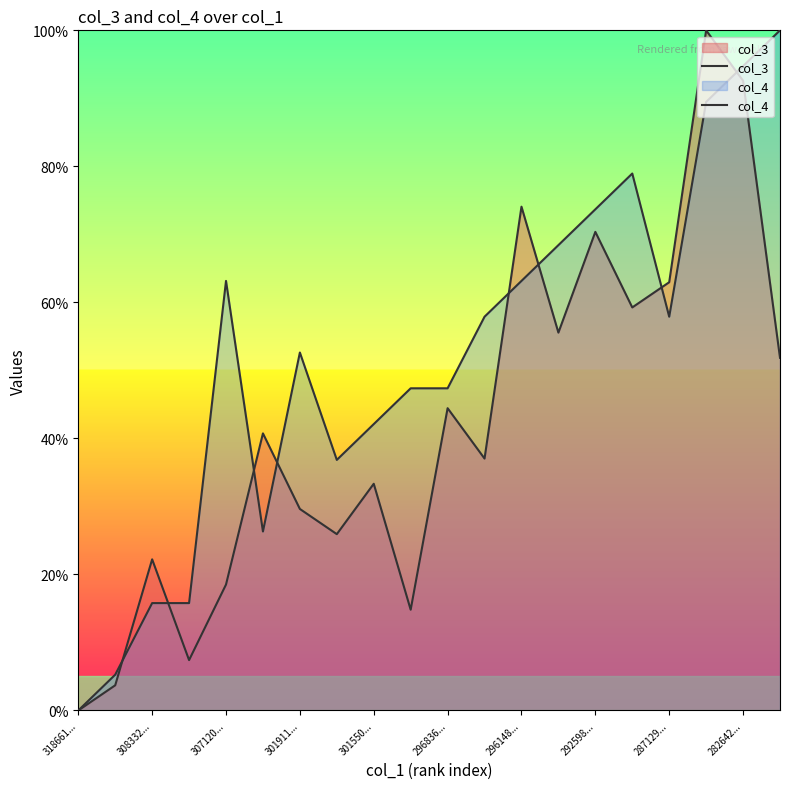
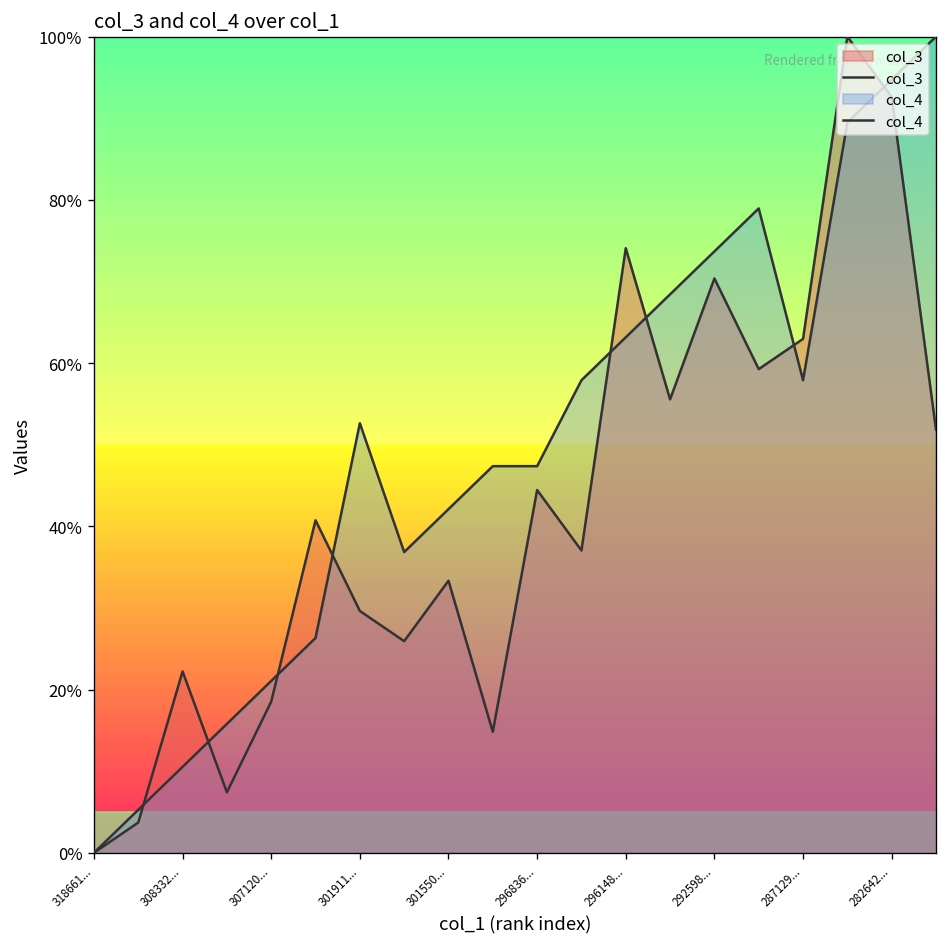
  {
    "col_4": {
-     "308332...": "16%",
-     "307120...": "63%",
+     "308332...": "11%",
+     "307120...": "21%",
      "301911...": "53%",
      "301550...": "42%",
      "296836...": "47%",
      "296148...": "63%",
      "292598...": "74%",
      "287129...": "58%"
    }
  }
